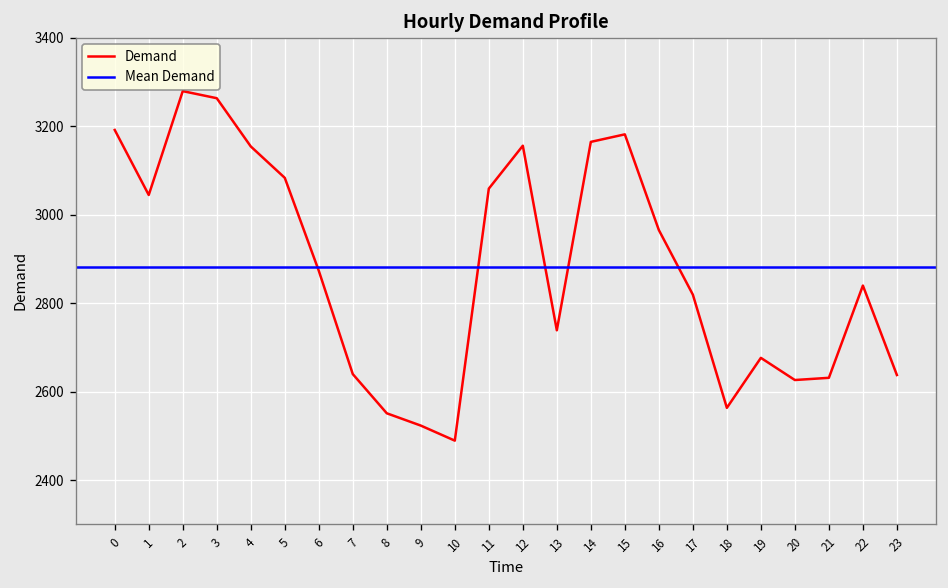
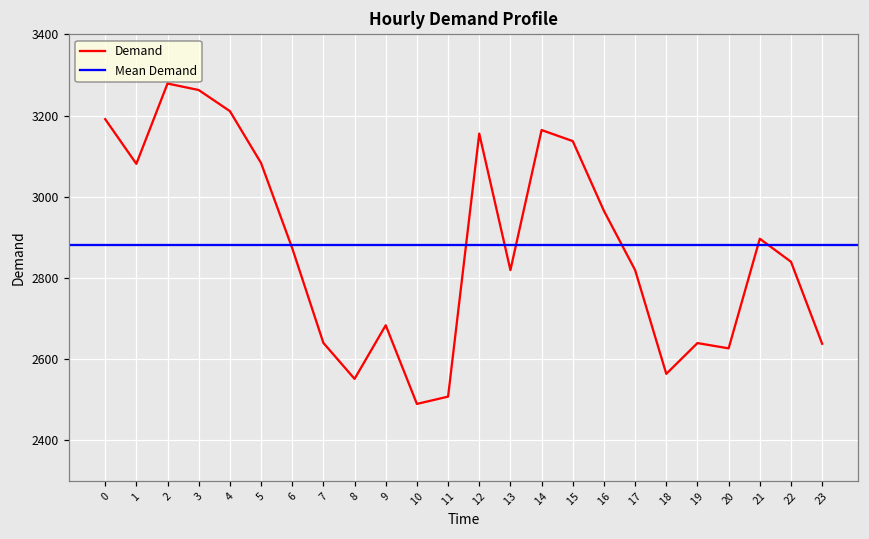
  {
    "0": 3190,
-   "1": 3040,
+   "1": 3080,
    "2": 3280,
    "3": 3260,
-   "4": 3150,
+   "4": 3210,
    "5": 3080,
    "6": 2870,
    "7": 2640,
    "8": 2550,
-   "9": 2520,
+   "9": 2680,
    "10": 2490,
-   "11": 3060,
+   "11": 2510,
    "12": 3160,
-   "13": 2740,
+   "13": 2820,
    "14": 3160,
-   "15": 3180,
+   "15": 3140,
    "16": 2970,
    "17": 2820,
    "18": 2560,
-   "19": 2680,
+   "19": 2640,
    "20": 2630,
-   "21": 2630,
+   "21": 2900,
    "22": 2840,
    "23": 2640
  }
